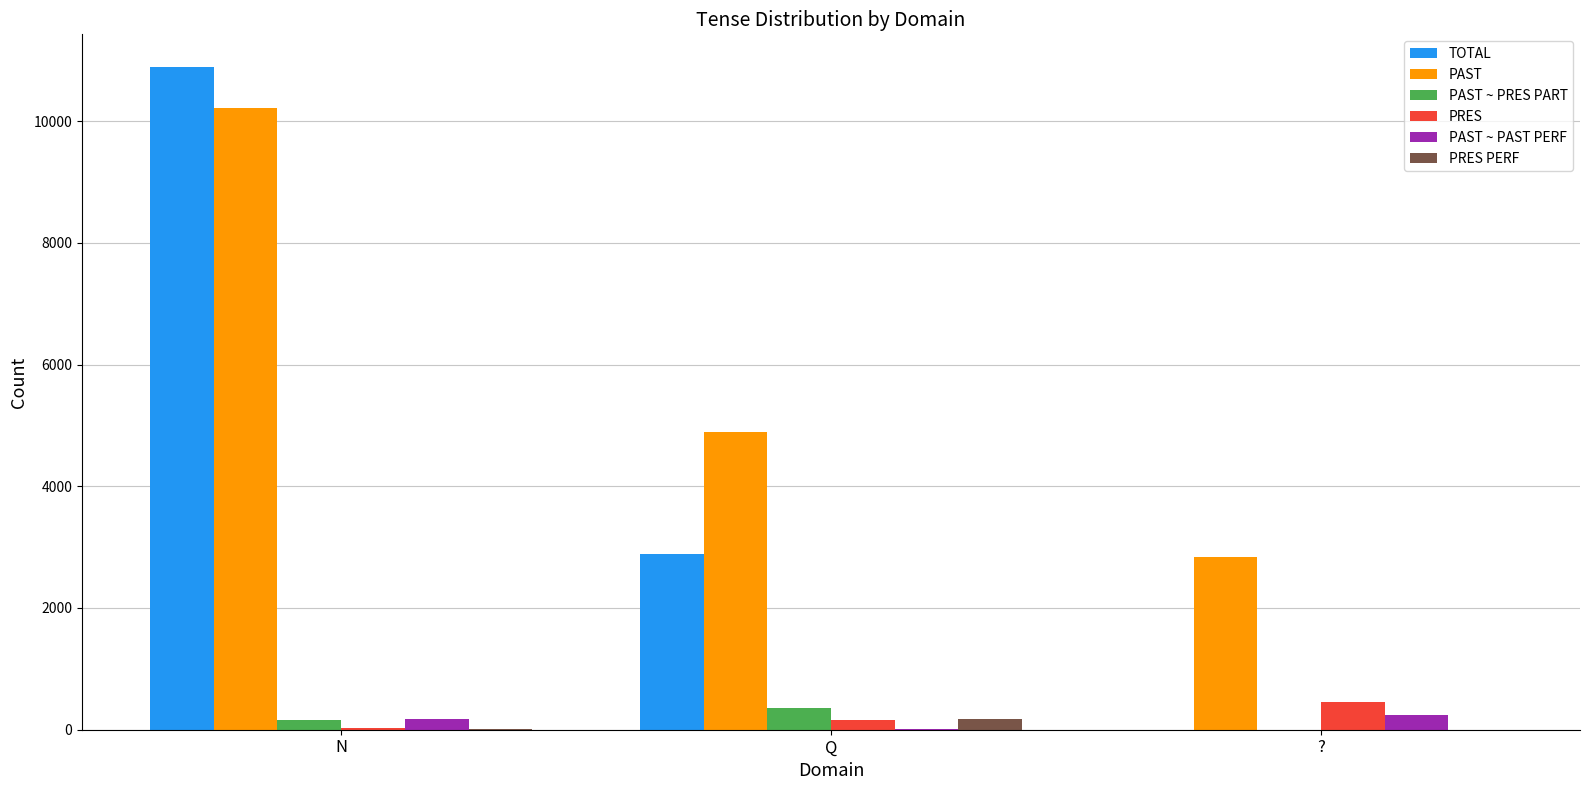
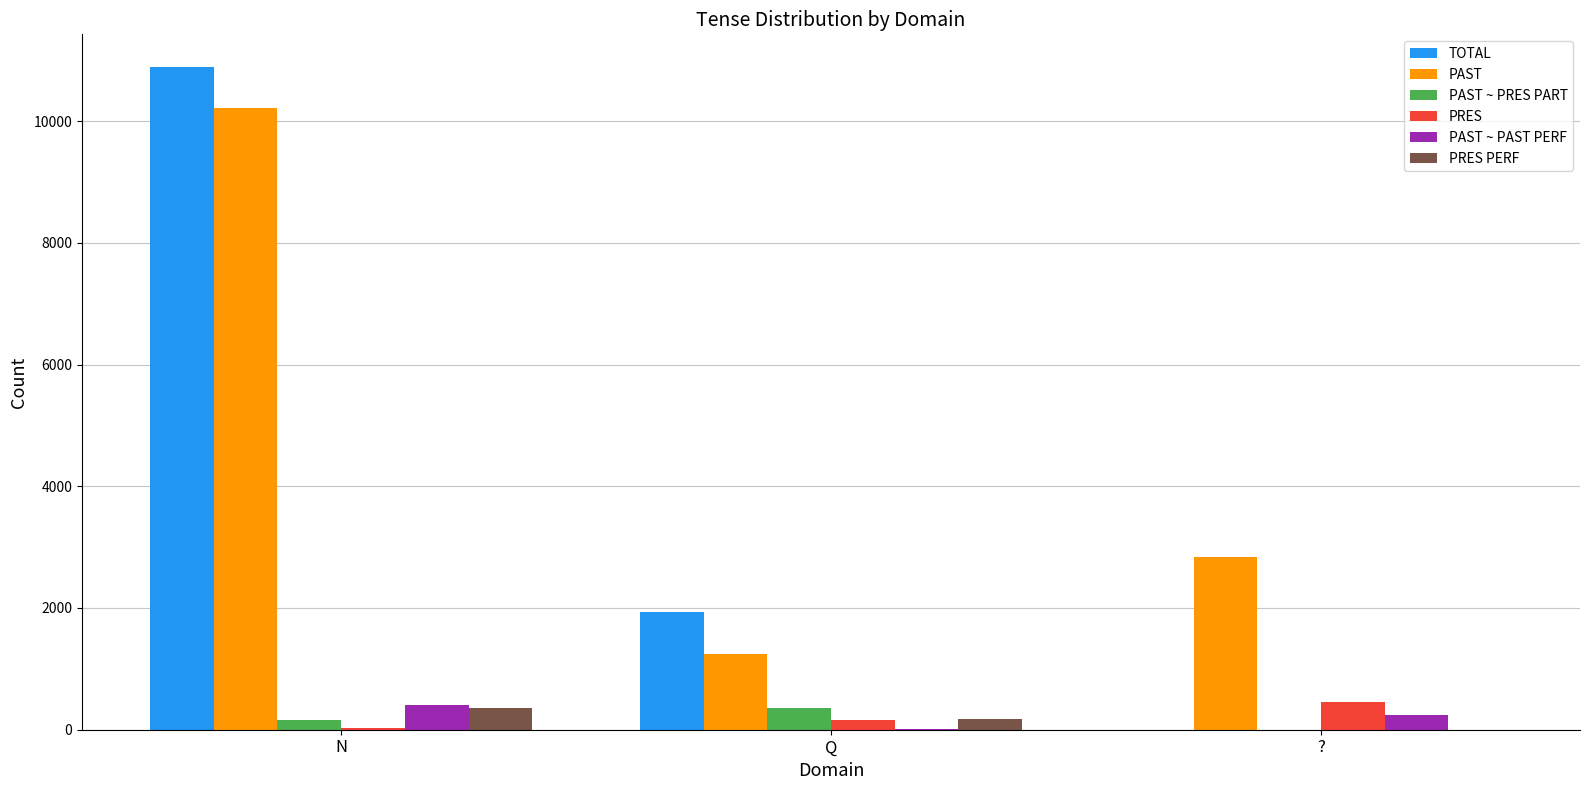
  {
    "TOTAL": {
      "N": 10900,
-     "Q": 2900
+     "Q": 1900
    },
    "PAST": {
      "N": 10200,
-     "Q": 4900,
+     "Q": 1200,
      "?": 2800
    },
    "PAST ~ PRES PART": {
      "N": 200,
      "Q": 400,
      "?": 0
    },
    "PRES": {
      "Q": 200,
      "?": 500
    },
    "PAST ~ PAST PERF": {
-     "N": 200,
+     "N": 400,
      "?": 200
    },
    "PRES PERF": {
-     "N": 0,
+     "N": 400,
      "Q": 200,
      "?": 0
    }
  }
